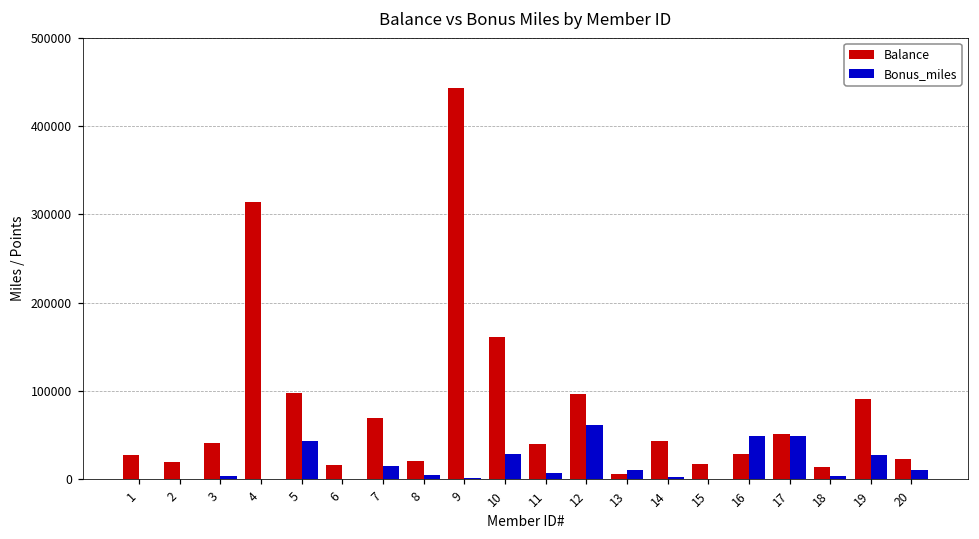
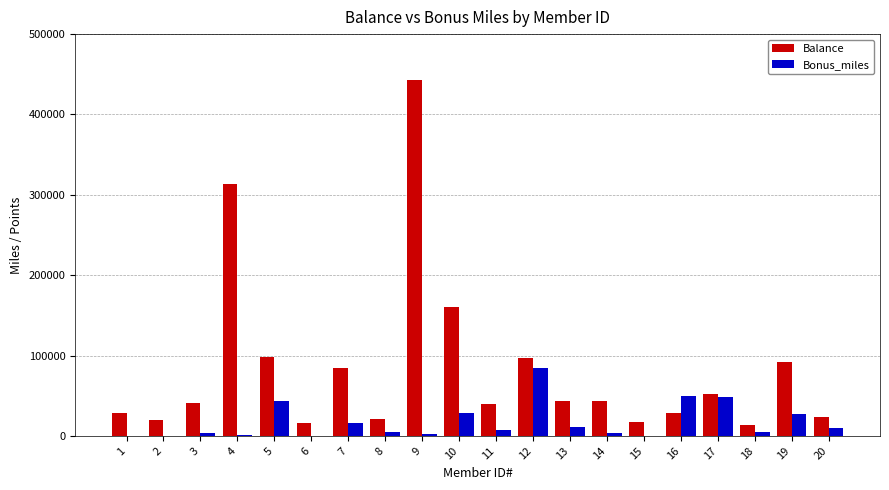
  {
    "Balance": {
      "1": 30000,
      "2": 20000,
      "3": 40000,
      "4": 310000,
      "5": 100000,
      "6": 20000,
-     "7": 70000,
+     "7": 80000,
      "8": 20000,
      "9": 440000,
      "10": 160000,
      "11": 40000,
      "12": 100000,
-     "13": 10000,
+     "13": 40000,
      "14": 40000,
      "15": 20000,
      "16": 30000,
      "17": 50000,
      "18": 10000,
      "19": 90000,
      "20": 20000
    },
    "Bonus_miles": {
      "3": 0,
      "5": 40000,
      "6": 0,
      "7": 20000,
      "8": 10000,
      "10": 30000,
      "11": 10000,
-     "12": 60000,
+     "12": 80000,
      "13": 10000,
      "14": 0,
      "15": 0,
      "16": 50000,
      "17": 50000,
      "18": 0,
      "19": 30000,
      "20": 10000
    }
  }
